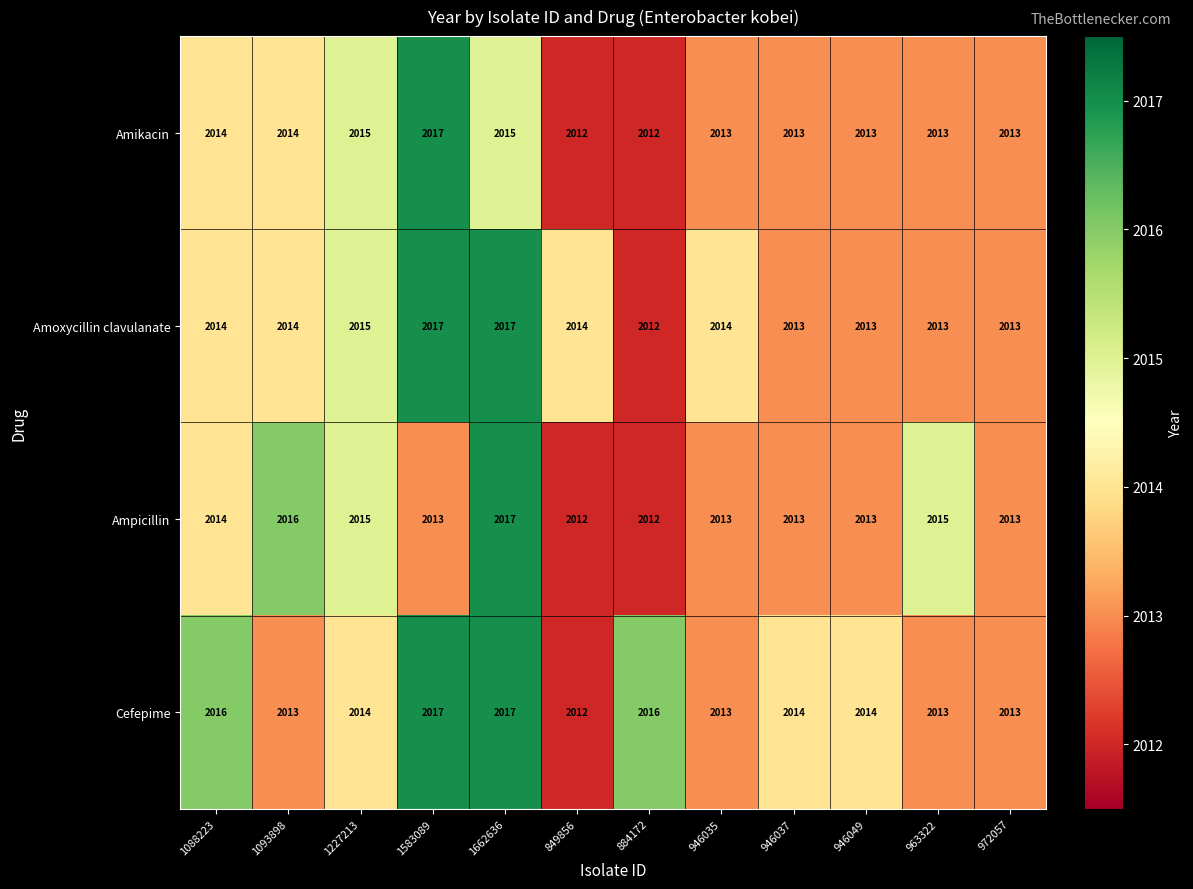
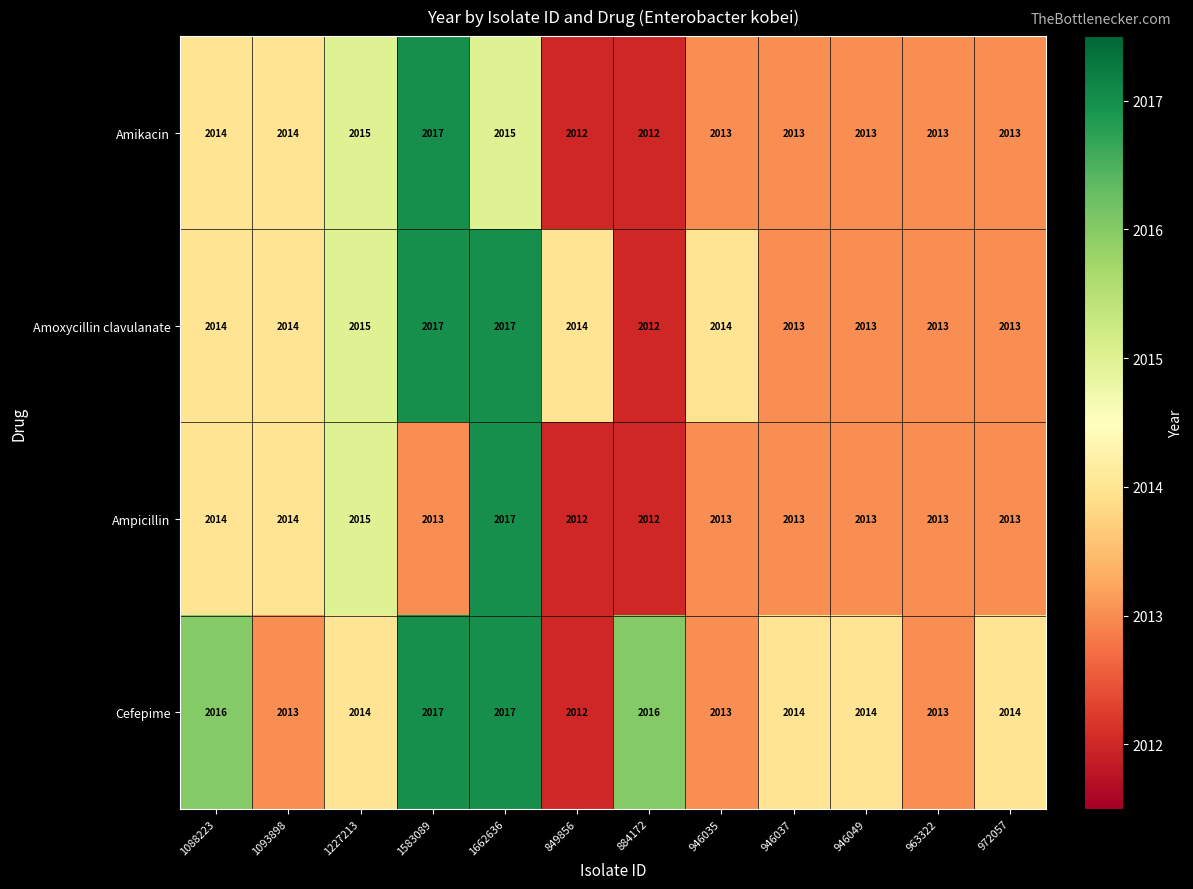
  {
    "Amikacin": {
      "1088223": 2014,
      "1093898": 2014,
      "1227213": 2015,
      "1583089": 2017,
      "1662636": 2015,
      "849856": 2012,
      "884172": 2012,
      "946035": 2013,
      "946037": 2013,
      "946049": 2013,
      "963322": 2013,
      "972057": 2013
    },
    "Amoxycillin clavulanate": {
      "1088223": 2014,
      "1093898": 2014,
      "1227213": 2015,
      "1583089": 2017,
      "1662636": 2017,
      "849856": 2014,
      "884172": 2012,
      "946035": 2014,
      "946037": 2013,
      "946049": 2013,
      "963322": 2013,
      "972057": 2013
    },
    "Ampicillin": {
      "1088223": 2014,
-     "1093898": 2016,
+     "1093898": 2014,
      "1227213": 2015,
      "1583089": 2013,
      "1662636": 2017,
      "849856": 2012,
      "884172": 2012,
      "946035": 2013,
      "946037": 2013,
      "946049": 2013,
-     "963322": 2015,
+     "963322": 2013,
      "972057": 2013
    },
    "Cefepime": {
      "1088223": 2016,
      "1093898": 2013,
      "1227213": 2014,
      "1583089": 2017,
      "1662636": 2017,
      "849856": 2012,
      "884172": 2016,
      "946035": 2013,
      "946037": 2014,
      "946049": 2014,
      "963322": 2013,
-     "972057": 2013
+     "972057": 2014
    }
  }
